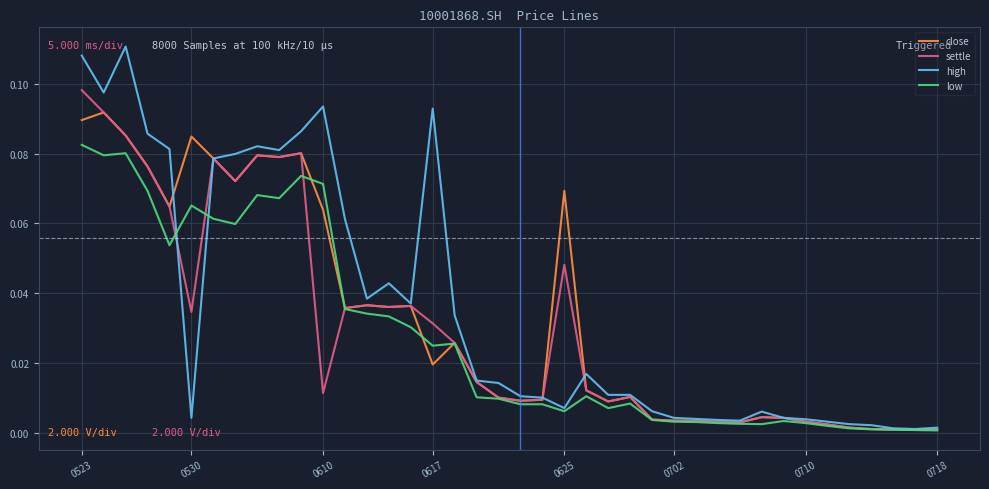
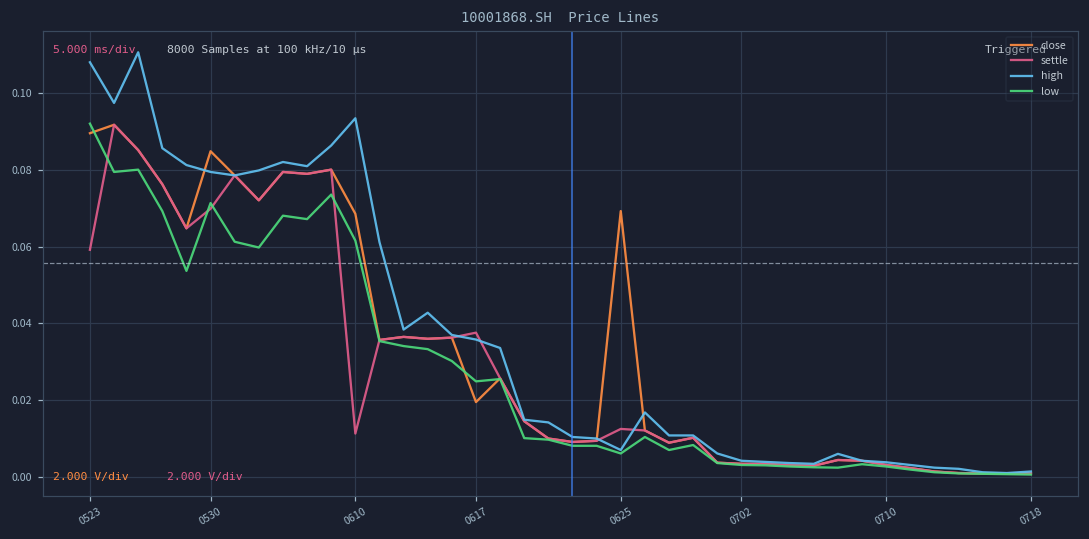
  {
    "close": {
      "0523": 0.090,
      "0530": 0.085,
-     "0610": 0.064,
+     "0610": 0.069,
      "0617": 0.020,
      "0625": 0.069
    },
    "settle": {
-     "0523": 0.098,
-     "0530": 0.035,
+     "0523": 0.059,
+     "0530": 0.070,
      "0610": 0.011,
-     "0617": 0.031,
-     "0625": 0.048
+     "0617": 0.038,
+     "0625": 0.013
    },
    "high": {
      "0523": 0.108,
-     "0530": 0.004,
+     "0530": 0.080,
      "0610": 0.094,
-     "0617": 0.093,
+     "0617": 0.036,
      "0625": 0.007,
      "0702": 0.004
    },
    "low": {
-     "0523": 0.083,
-     "0530": 0.065,
-     "0610": 0.071,
+     "0523": 0.092,
+     "0530": 0.071,
+     "0610": 0.062,
      "0617": 0.025,
      "0625": 0.006
    }
  }
